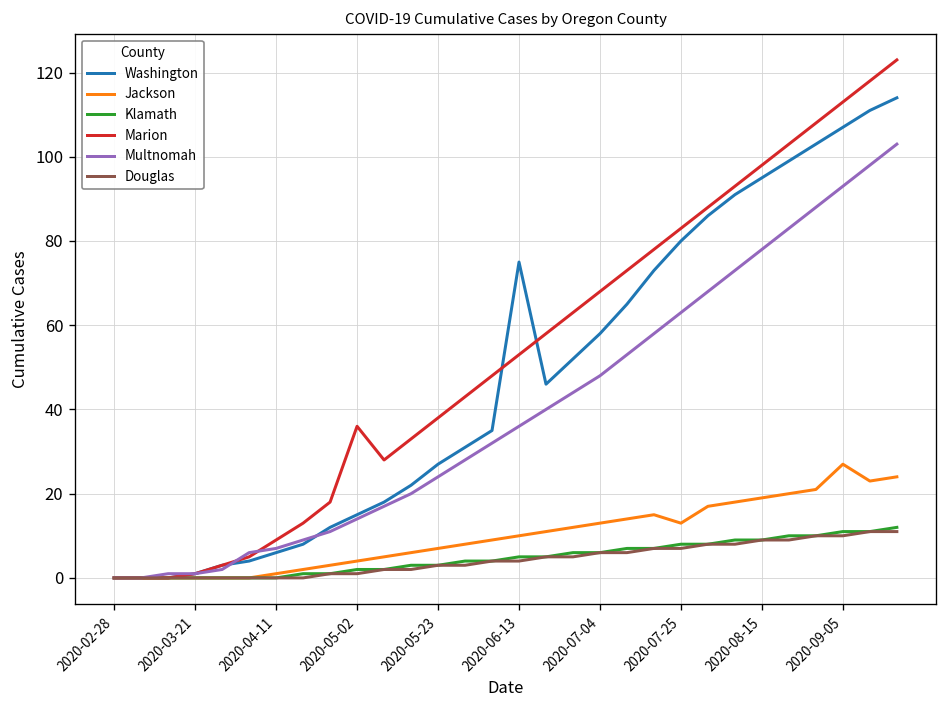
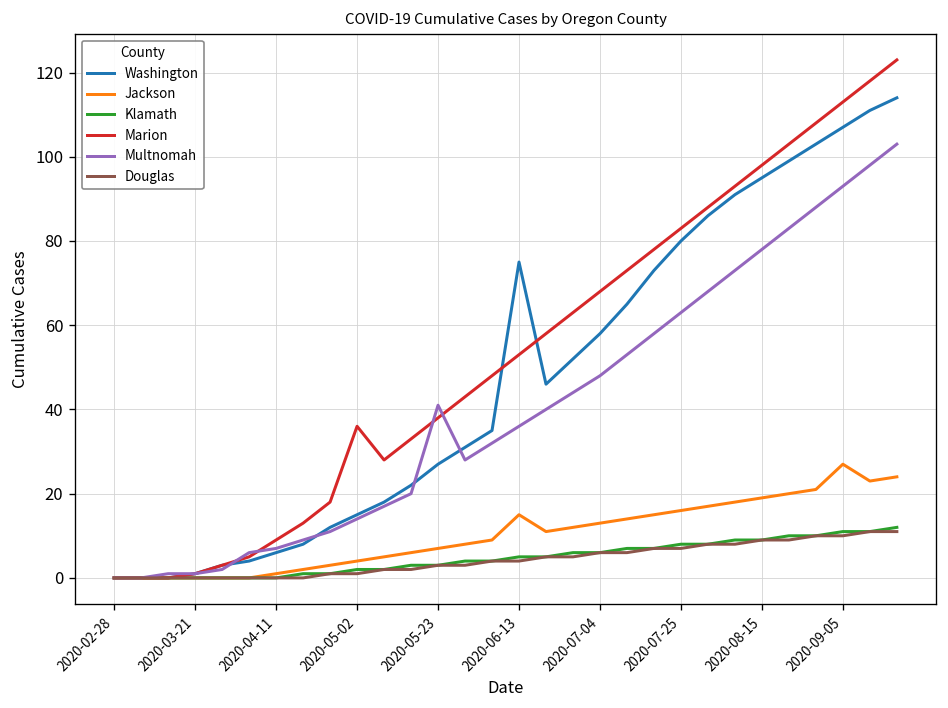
  {
    "Washington": {
      "2020-04-11": 6,
      "2020-05-02": 15,
      "2020-05-23": 27,
      "2020-06-13": 75,
      "2020-07-04": 58,
      "2020-07-25": 80,
      "2020-08-15": 95,
      "2020-09-05": 107
    },
    "Jackson": {
      "2020-04-11": 1,
      "2020-05-02": 4,
      "2020-05-23": 7,
-     "2020-06-13": 10,
+     "2020-06-13": 15,
      "2020-07-04": 13,
-     "2020-07-25": 13,
+     "2020-07-25": 16,
      "2020-08-15": 19,
      "2020-09-05": 27
    },
    "Klamath": {
      "2020-05-02": 2,
      "2020-06-13": 5,
      "2020-07-25": 8,
      "2020-09-05": 11
    },
    "Marion": {
      "2020-04-11": 9,
      "2020-05-02": 36,
      "2020-05-23": 38,
      "2020-06-13": 53,
      "2020-07-04": 68,
      "2020-07-25": 83,
      "2020-08-15": 98,
      "2020-09-05": 113
    },
    "Multnomah": {
      "2020-04-11": 7,
      "2020-05-02": 14,
-     "2020-05-23": 24,
+     "2020-05-23": 41,
      "2020-06-13": 36,
      "2020-07-04": 48,
      "2020-07-25": 63,
      "2020-08-15": 78,
      "2020-09-05": 93
    },
    "Douglas": {
      "2020-05-02": 1,
      "2020-06-13": 4,
      "2020-07-25": 7,
      "2020-09-05": 10
    }
  }
